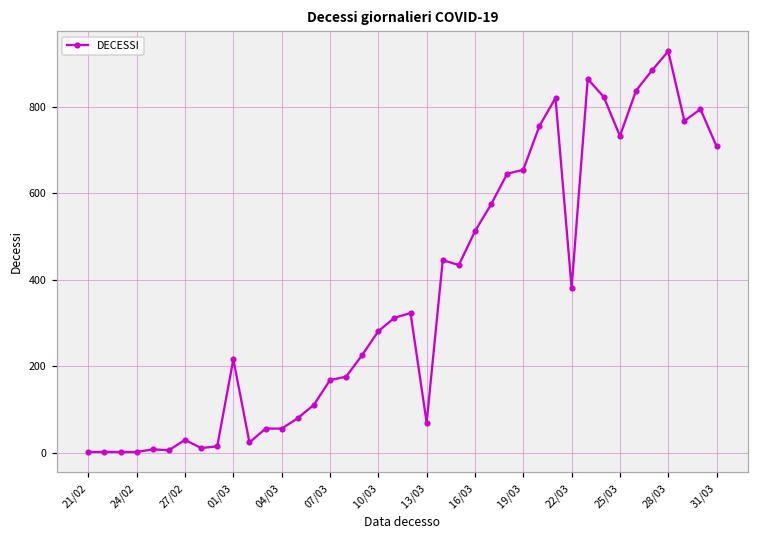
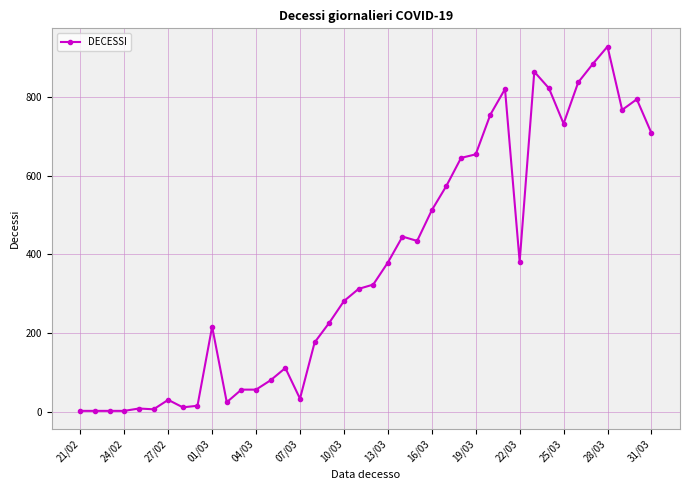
  {
    "21/02": 0,
    "24/02": 0,
    "27/02": 30,
    "01/03": 220,
    "04/03": 60,
-   "07/03": 170,
+   "07/03": 30,
    "10/03": 280,
-   "13/03": 70,
+   "13/03": 380,
    "16/03": 510,
    "19/03": 650,
    "22/03": 380,
    "25/03": 730,
    "28/03": 930,
    "31/03": 710
  }
